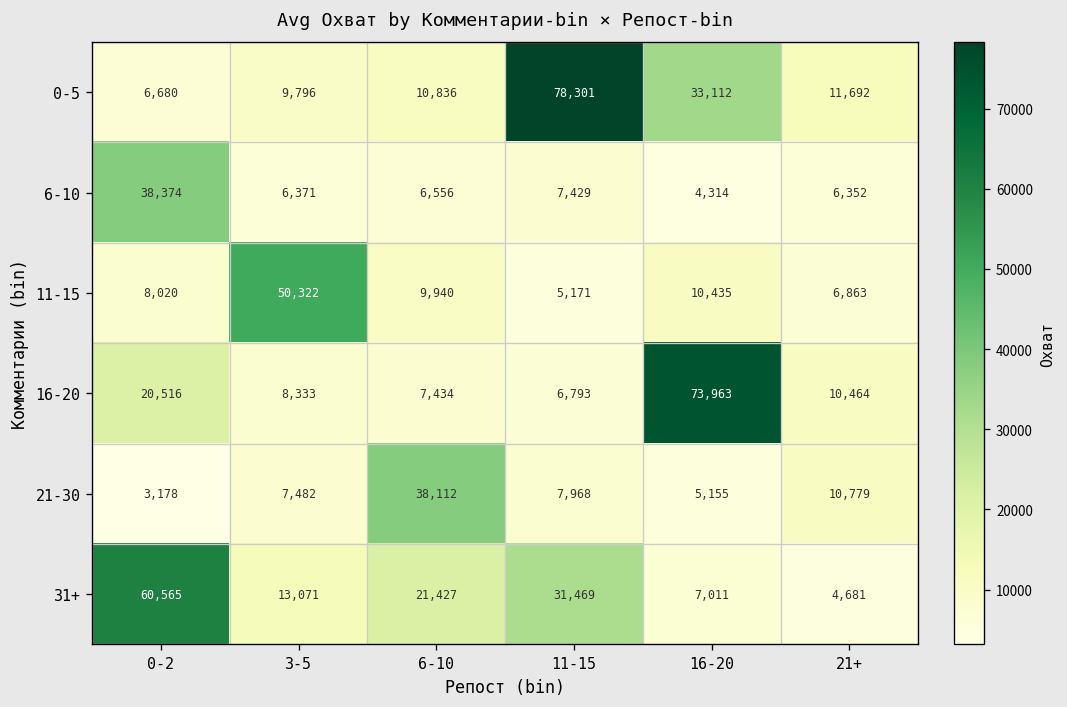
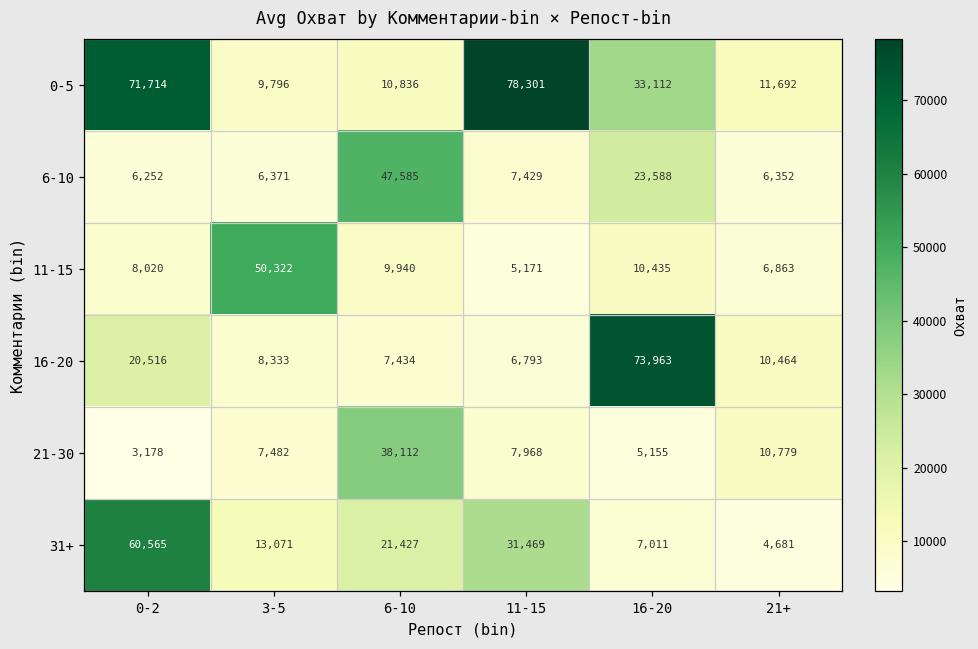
  {
    "0-5": {
-     "0-2": "6,680",
+     "0-2": "71,714",
      "3-5": "9,796",
      "6-10": "10,836",
      "11-15": "78,301",
      "16-20": "33,112",
      "21+": "11,692"
    },
    "6-10": {
-     "0-2": "38,374",
+     "0-2": "6,252",
      "3-5": "6,371",
-     "6-10": "6,556",
+     "6-10": "47,585",
      "11-15": "7,429",
-     "16-20": "4,314",
+     "16-20": "23,588",
      "21+": "6,352"
    },
    "11-15": {
      "0-2": "8,020",
      "3-5": "50,322",
      "6-10": "9,940",
      "11-15": "5,171",
      "16-20": "10,435",
      "21+": "6,863"
    },
    "16-20": {
      "0-2": "20,516",
      "3-5": "8,333",
      "6-10": "7,434",
      "11-15": "6,793",
      "16-20": "73,963",
      "21+": "10,464"
    },
    "21-30": {
      "0-2": "3,178",
      "3-5": "7,482",
      "6-10": "38,112",
      "11-15": "7,968",
      "16-20": "5,155",
      "21+": "10,779"
    },
    "31+": {
      "0-2": "60,565",
      "3-5": "13,071",
      "6-10": "21,427",
      "11-15": "31,469",
      "16-20": "7,011",
      "21+": "4,681"
    }
  }
